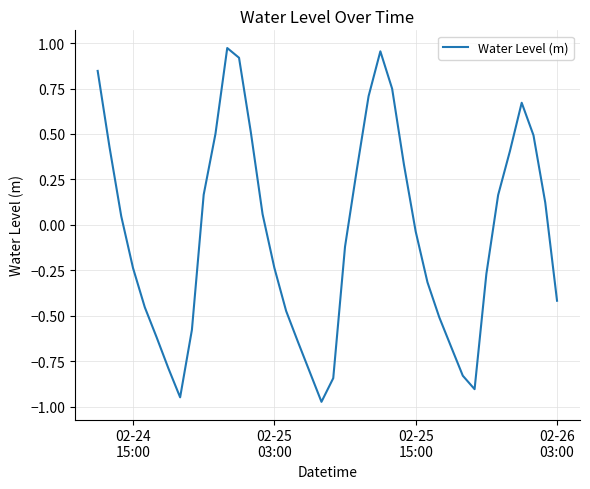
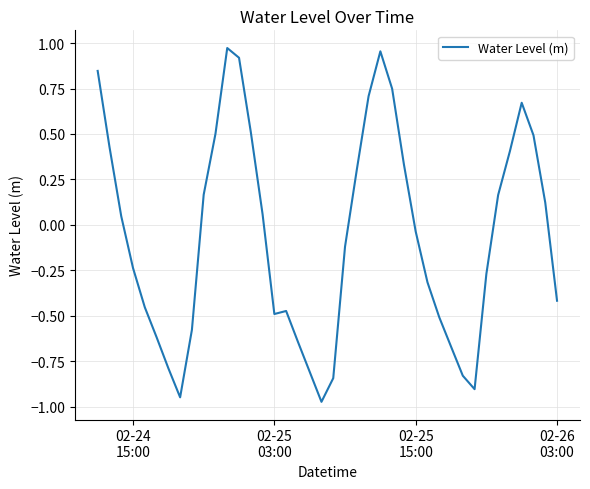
  {
    "02-24 15:00": -0.24,
-   "02-25 03:00": -0.24,
+   "02-25 03:00": -0.49,
    "02-25 15:00": -0.04,
    "02-26 03:00": -0.42
  }
